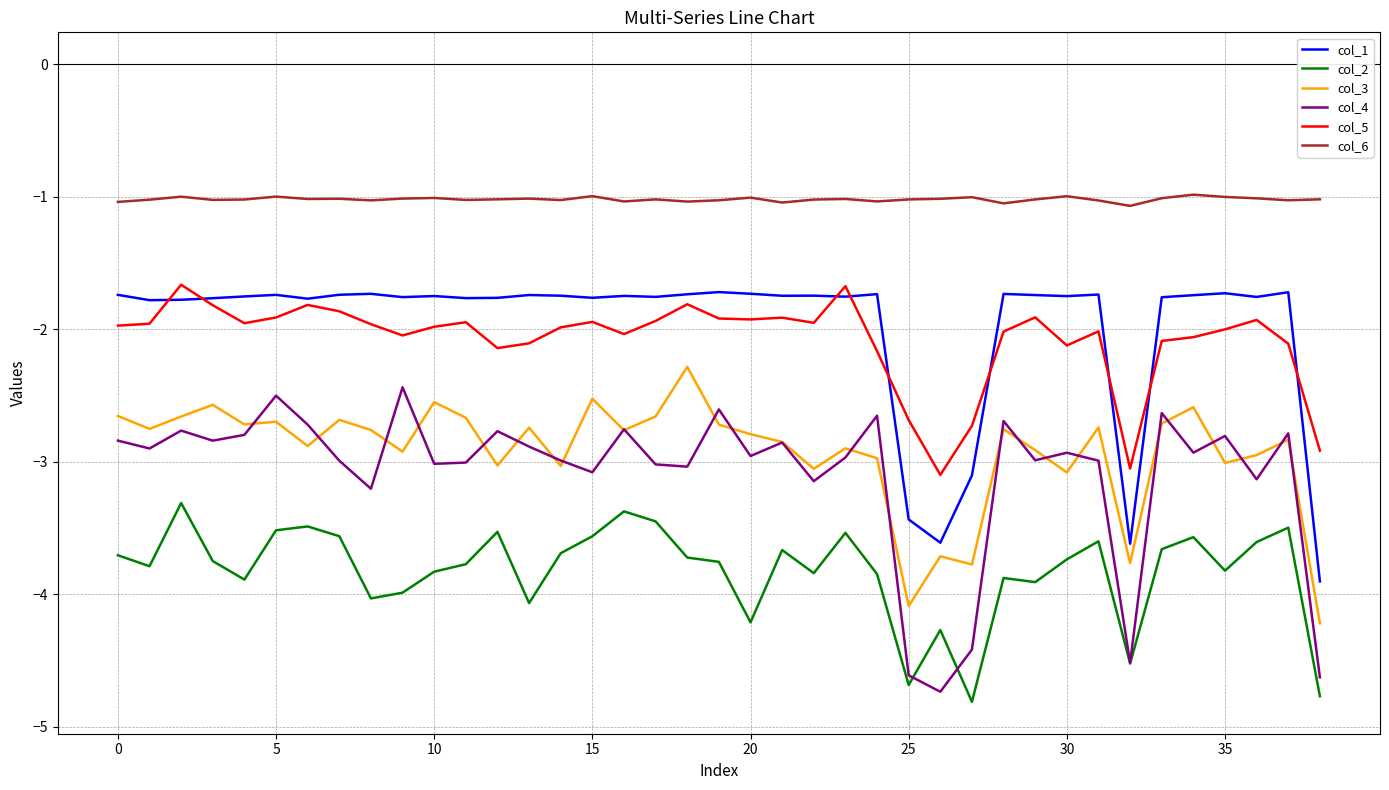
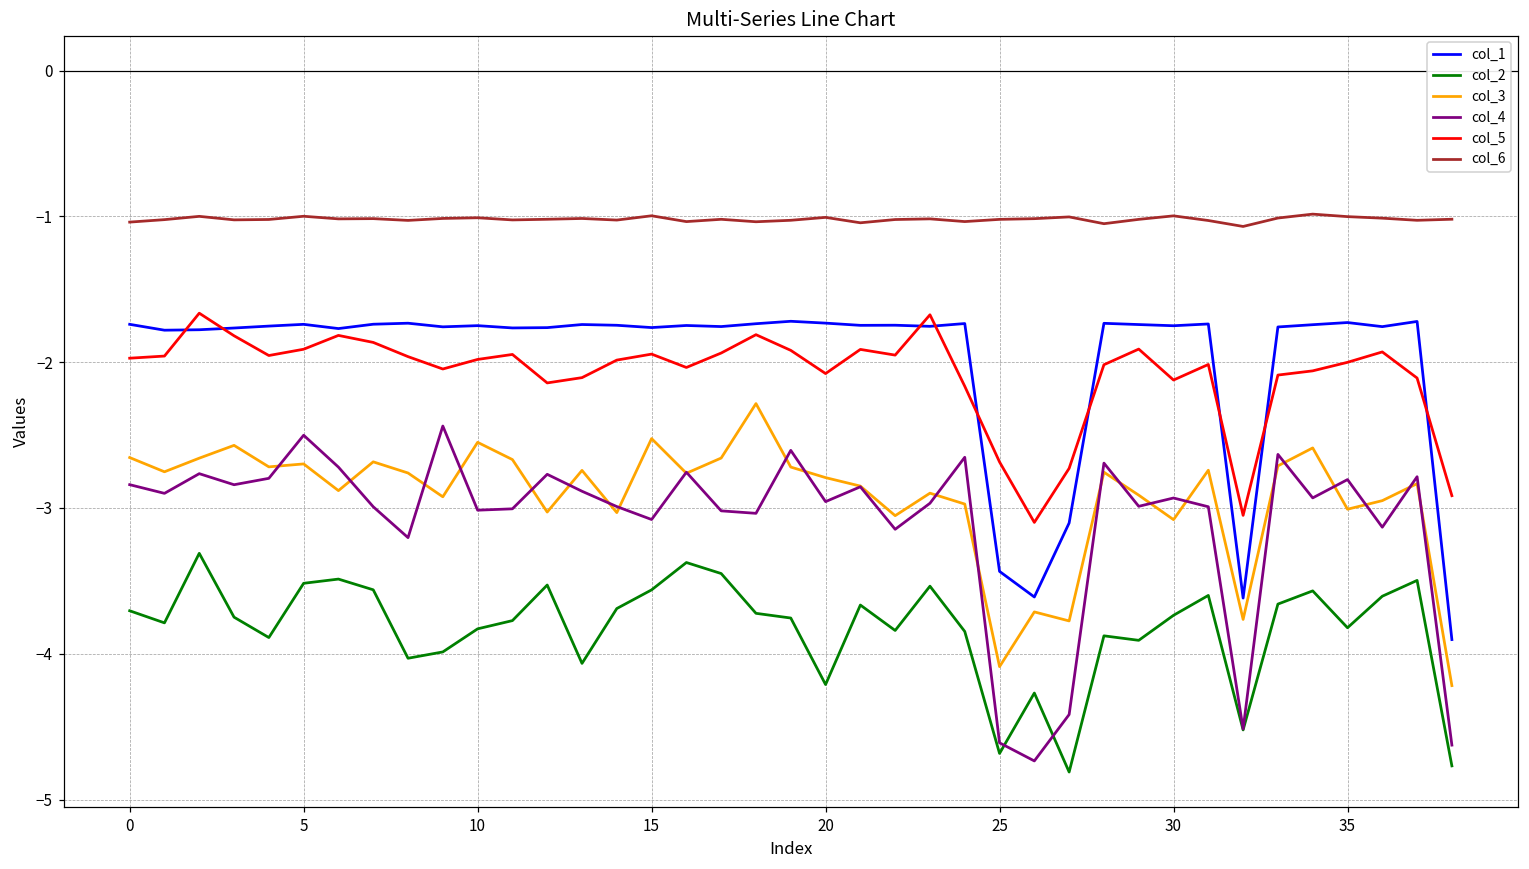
  {
    "col_1": {
      "0": -1.74,
      "5": -1.74,
      "10": -1.75,
      "15": -1.76,
      "20": -1.73,
      "25": -3.44,
      "30": -1.75,
      "35": -1.73
    },
    "col_2": {
      "0": -3.71,
      "5": -3.52,
      "10": -3.83,
      "15": -3.56,
      "20": -4.21,
      "25": -4.68,
      "30": -3.74,
      "35": -3.82
    },
    "col_3": {
      "0": -2.65,
      "5": -2.70,
      "10": -2.55,
      "15": -2.52,
      "20": -2.79,
      "25": -4.09,
      "30": -3.08,
      "35": -3.01
    },
    "col_4": {
      "0": -2.84,
      "5": -2.50,
      "10": -3.02,
      "15": -3.08,
      "20": -2.96,
      "25": -4.61,
      "30": -2.93,
      "35": -2.81
    },
    "col_5": {
      "0": -1.97,
      "5": -1.91,
      "10": -1.98,
      "15": -1.94,
-     "20": -1.93,
+     "20": -2.08,
      "25": -2.68,
      "30": -2.12,
      "35": -2.00
    },
    "col_6": {
      "0": -1.04,
      "5": -1.00,
      "10": -1.01,
      "15": -1.00,
      "20": -1.01,
      "25": -1.02,
      "30": -1.00,
      "35": -1.00
    }
  }
